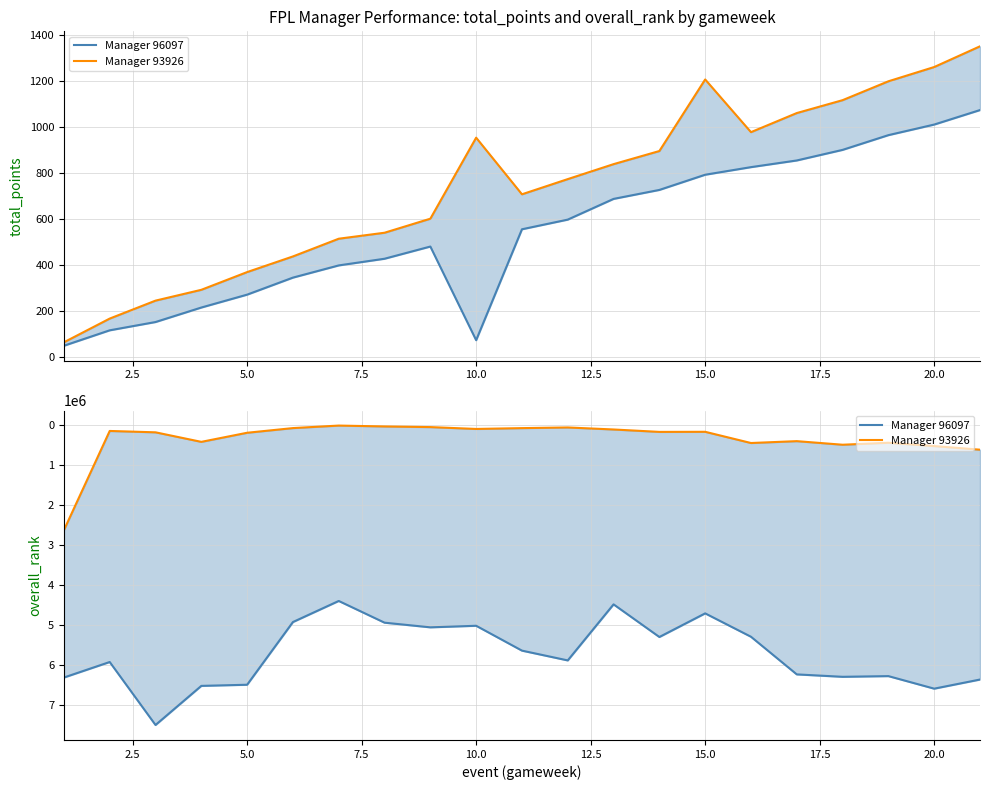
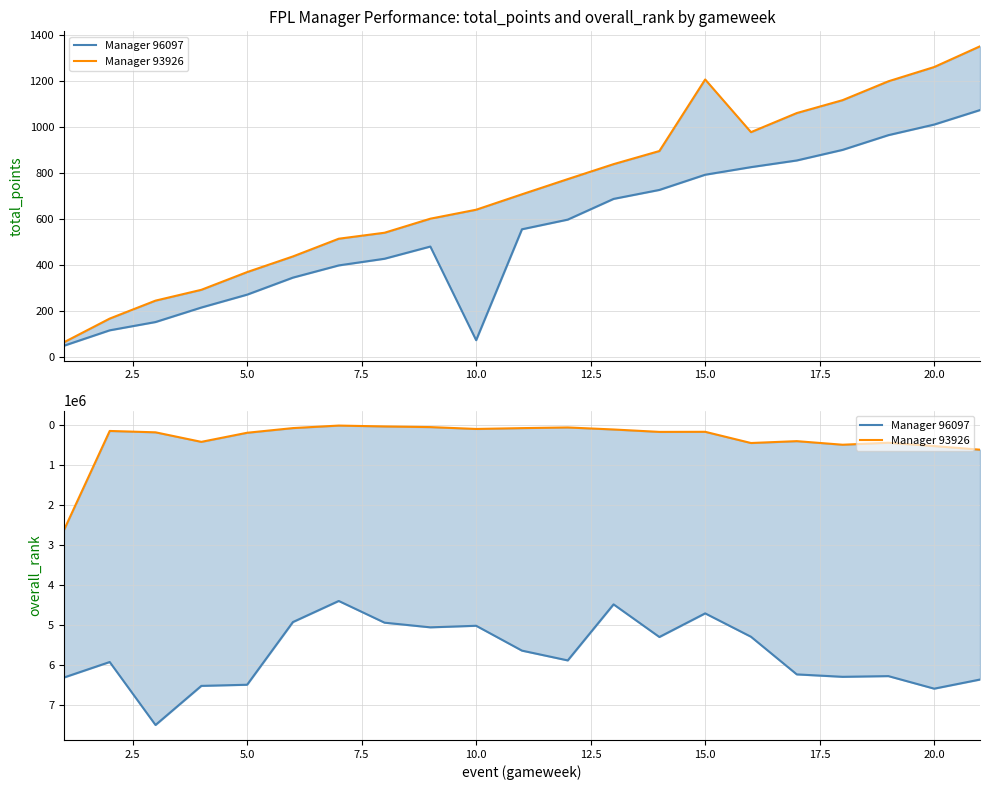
  {
    "FPL Manager Performance: total_points and overall_rank by gameweek": {
      "Manager 96097": {
        "5.0": 270,
        "10.0": 70,
        "15.0": 790,
        "20.0": 1010
      },
      "Manager 93926": {
        "5.0": 370,
-       "10.0": 950,
+       "10.0": 640,
        "15.0": 1210,
        "20.0": 1260
      }
    }
  }
